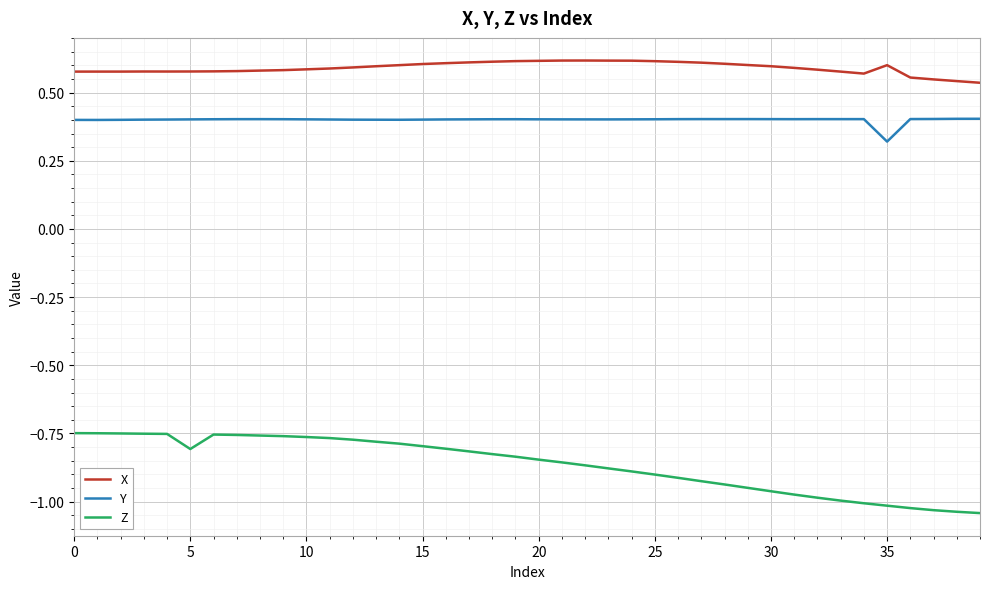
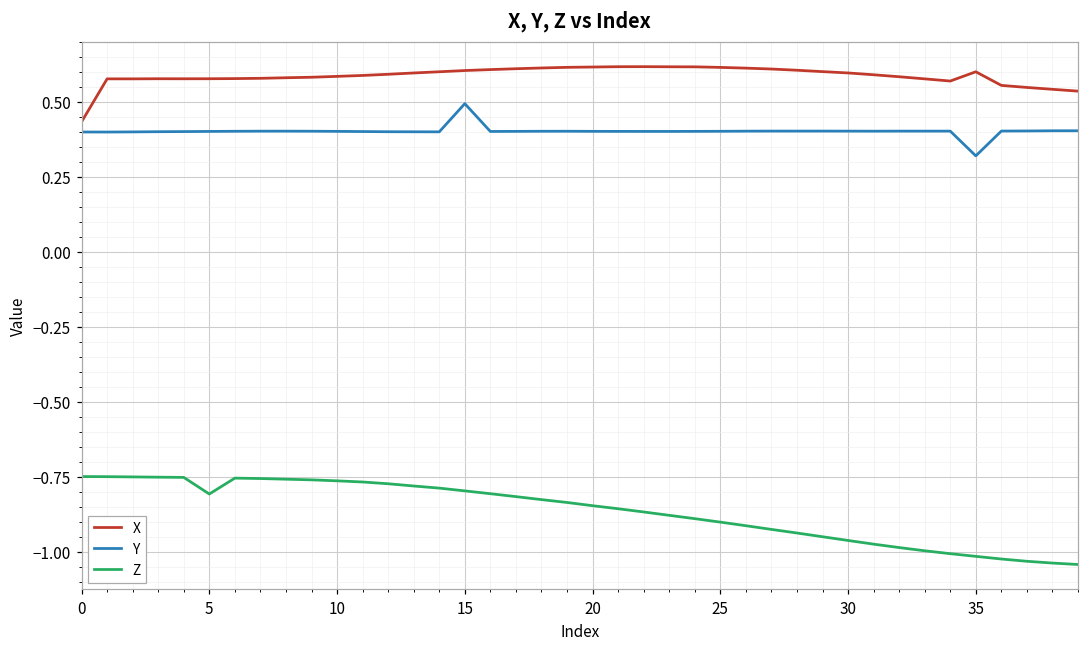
  {
    "X": {
-     "0": 0.58,
+     "0": 0.43,
      "5": 0.58,
      "10": 0.59,
      "15": 0.60,
      "20": 0.62,
      "25": 0.62,
      "30": 0.60,
      "35": 0.60
    },
    "Y": {
      "0": 0.40,
      "5": 0.40,
      "10": 0.40,
-     "15": 0.40,
+     "15": 0.49,
      "20": 0.40,
      "25": 0.40,
      "30": 0.40,
      "35": 0.32
    },
    "Z": {
      "0": -0.75,
      "5": -0.81,
      "10": -0.76,
      "15": -0.80,
      "20": -0.85,
      "25": -0.90,
      "30": -0.96,
      "35": -1.01
    }
  }
